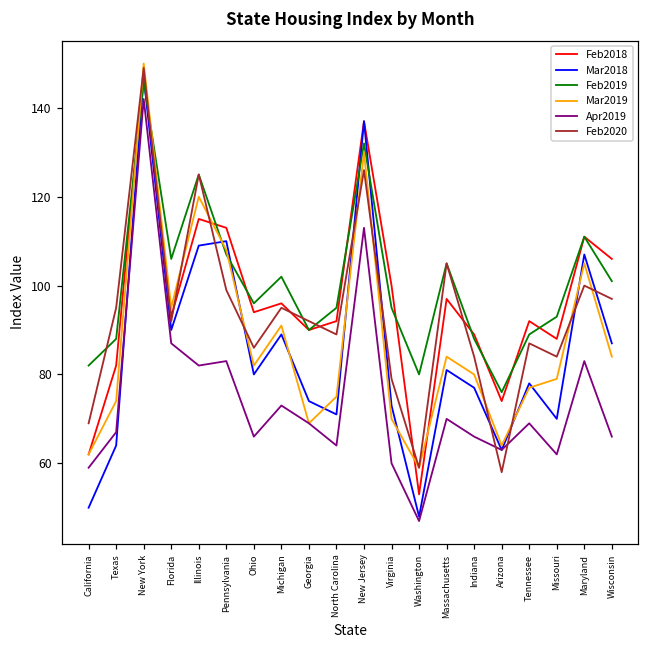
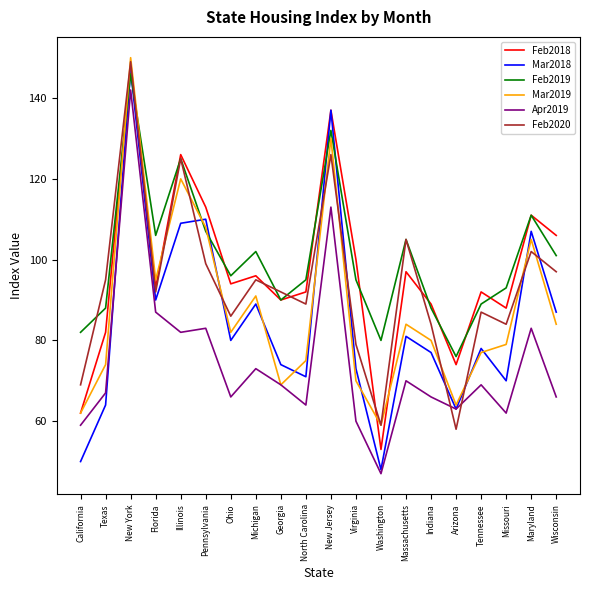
  {
    "Feb2018": {
      "Texas": 82,
      "New York": 148,
      "Florida": 93,
-     "Illinois": 115,
+     "Illinois": 126,
      "Pennsylvania": 113,
      "Ohio": 94,
      "Michigan": 96,
      "North Carolina": 92,
      "Virginia": 100,
      "Washington": 53,
      "Massachusetts": 97,
      "Indiana": 89,
      "Arizona": 74,
      "Tennessee": 92,
      "Missouri": 88,
      "Wisconsin": 106
    },
    "Mar2018": {
      "California": 50,
      "Texas": 64,
      "New York": 147,
      "Florida": 90,
      "Illinois": 109,
      "Pennsylvania": 110,
      "Ohio": 80,
      "Michigan": 89,
      "Georgia": 74,
      "North Carolina": 71,
      "Virginia": 73,
      "Washington": 48,
      "Massachusetts": 81,
      "Indiana": 77,
      "Tennessee": 78,
      "Missouri": 70,
      "Maryland": 107,
      "Wisconsin": 87
    },
    "Feb2019": {
      "California": 82,
      "Texas": 88,
      "New York": 146,
      "Florida": 106,
      "Pennsylvania": 107,
      "Ohio": 96,
      "Michigan": 102,
      "North Carolina": 95,
      "New Jersey": 132,
      "Virginia": 95,
      "Washington": 80,
      "Indiana": 88,
      "Arizona": 76,
      "Tennessee": 89,
      "Missouri": 93,
      "Wisconsin": 101
    },
    "Mar2019": {
      "Texas": 74,
      "New York": 150,
      "Florida": 95,
      "Illinois": 120,
      "Pennsylvania": 108,
      "Ohio": 82,
      "Michigan": 91,
      "North Carolina": 75,
      "New Jersey": 130,
      "Virginia": 70,
      "Massachusetts": 84,
      "Indiana": 80,
      "Arizona": 64,
      "Tennessee": 77,
      "Missouri": 79,
      "Maryland": 105,
      "Wisconsin": 84
    },
    "Apr2019": {
      "California": 59,
      "Texas": 67,
      "New York": 142,
      "Florida": 87,
      "Illinois": 82,
      "Pennsylvania": 83,
      "Ohio": 66,
      "Michigan": 73,
      "North Carolina": 64,
      "New Jersey": 113,
      "Virginia": 60,
      "Washington": 47,
      "Massachusetts": 70,
      "Indiana": 66,
      "Tennessee": 69,
      "Missouri": 62,
      "Maryland": 83,
      "Wisconsin": 66
    },
    "Feb2020": {
      "California": 69,
      "Texas": 95,
      "New York": 149,
      "Florida": 92,
      "Pennsylvania": 99,
      "Ohio": 86,
      "Michigan": 95,
      "Georgia": 92,
      "North Carolina": 89,
      "New Jersey": 126,
      "Virginia": 79,
      "Indiana": 84,
      "Arizona": 58,
      "Tennessee": 87,
      "Missouri": 84,
-     "Maryland": 100,
+     "Maryland": 102,
      "Wisconsin": 97
    }
  }
